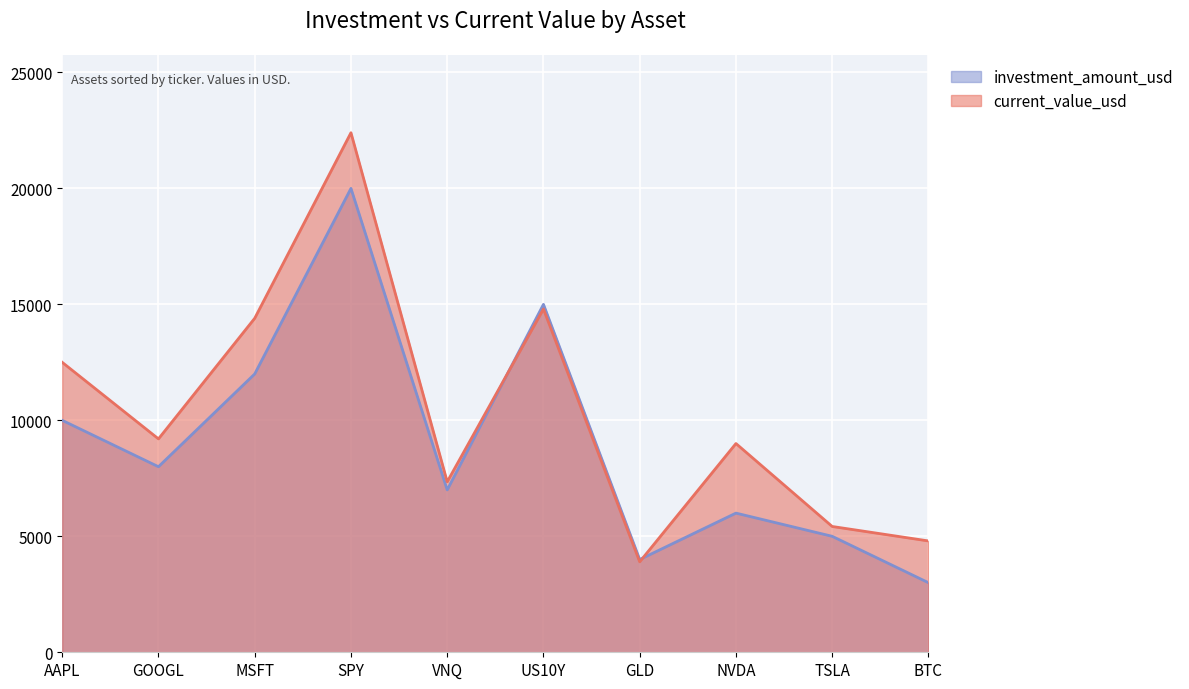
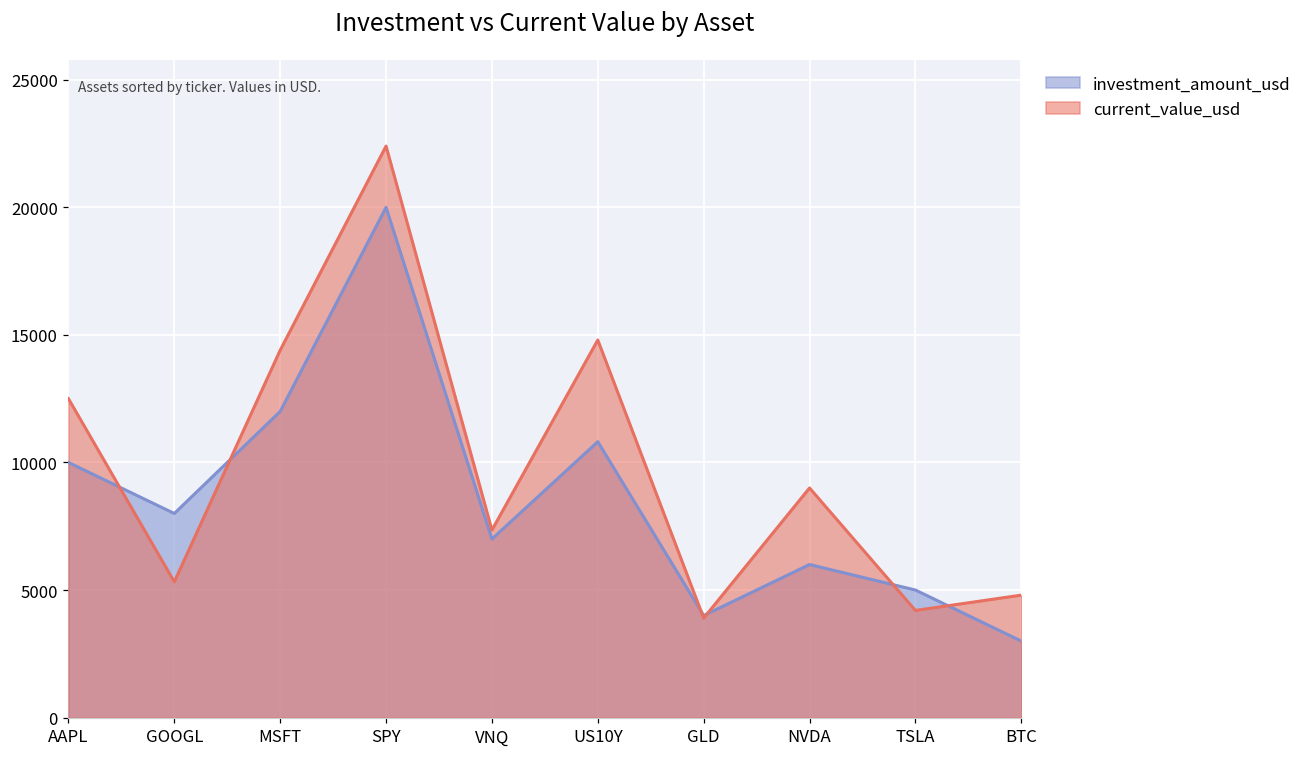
  {
    "investment_amount_usd": {
      "AAPL": 10000,
      "GOOGL": 8000,
      "MSFT": 12000,
      "SPY": 20000,
      "VNQ": 7000,
-     "US10Y": 15000,
+     "US10Y": 10800,
      "NVDA": 6000,
      "TSLA": 5000,
      "BTC": 3000
    },
    "current_value_usd": {
      "AAPL": 12500,
-     "GOOGL": 9200,
+     "GOOGL": 5300,
      "MSFT": 14400,
      "SPY": 22400,
      "VNQ": 7400,
      "US10Y": 14800,
      "NVDA": 9000,
-     "TSLA": 5400,
+     "TSLA": 4200,
      "BTC": 4800
    }
  }
